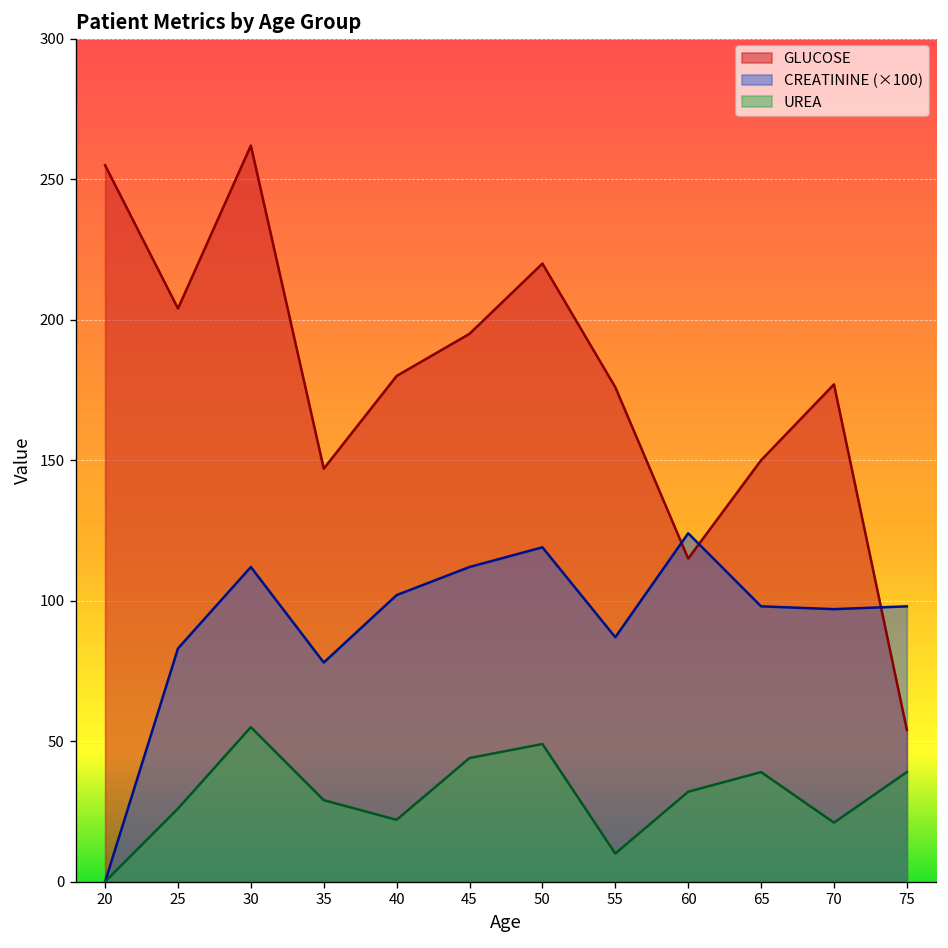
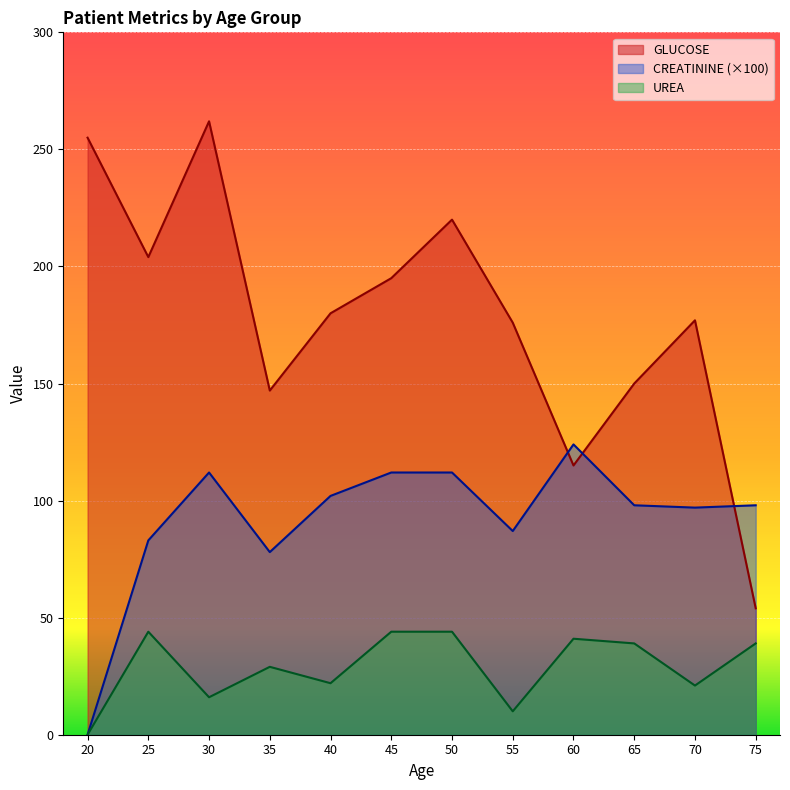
  {
    "GLUCOSE": {
      "20": 255,
      "25": 204,
      "30": 262,
      "35": 147,
      "40": 180,
      "45": 195,
      "50": 220,
      "55": 176,
      "60": 115,
      "65": 150,
      "70": 177,
      "75": 54
    },
    "CREATININE (×100)": {
      "25": 83,
      "30": 112,
      "35": 78,
      "40": 102,
      "45": 112,
-     "50": 119,
+     "50": 112,
      "55": 87,
      "60": 124,
      "65": 98,
      "70": 97,
      "75": 98
    },
    "UREA": {
-     "25": 26,
-     "30": 55,
+     "25": 44,
+     "30": 16,
      "35": 29,
      "40": 22,
      "45": 44,
-     "50": 49,
+     "50": 44,
      "55": 10,
-     "60": 32,
+     "60": 41,
      "65": 39,
      "70": 21,
      "75": 39
    }
  }
